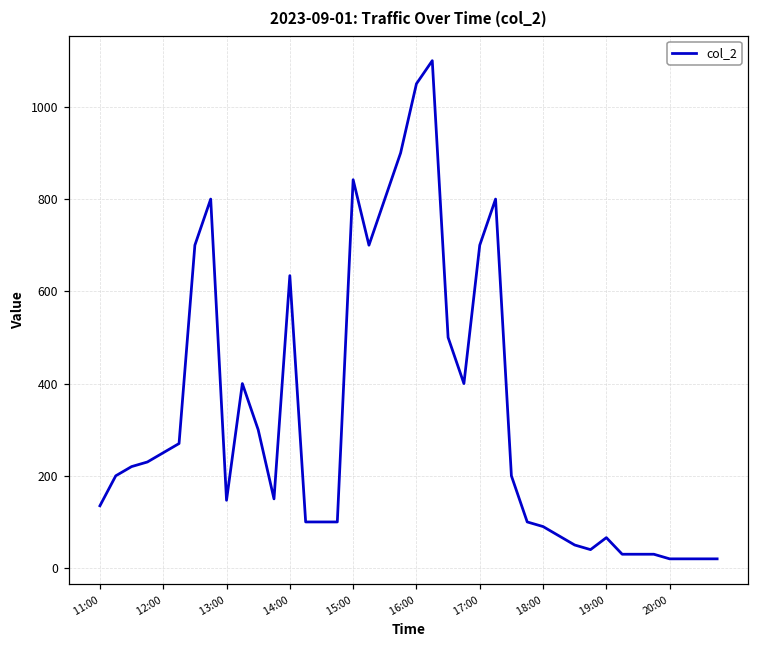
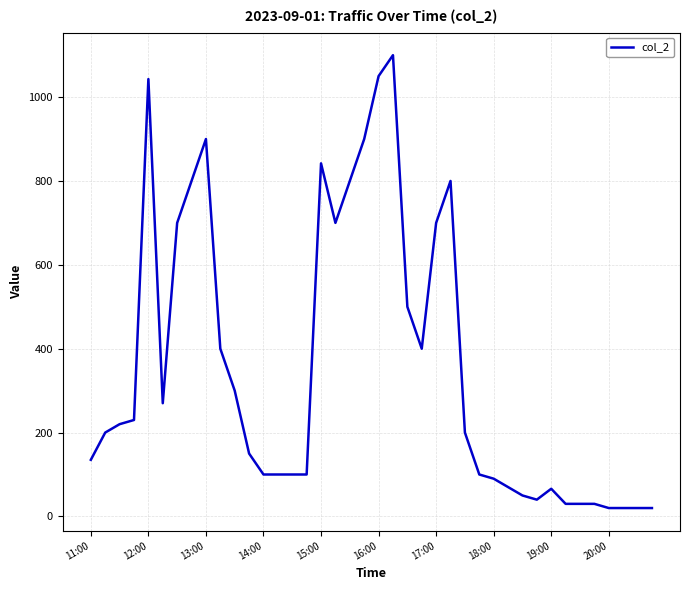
  {
    "11:00": 140,
-   "12:00": 250,
-   "13:00": 150,
-   "14:00": 630,
+   "12:00": 1040,
+   "13:00": 900,
+   "14:00": 100,
    "15:00": 840,
    "16:00": 1050,
    "17:00": 700,
    "18:00": 90,
    "19:00": 70,
    "20:00": 20
  }
